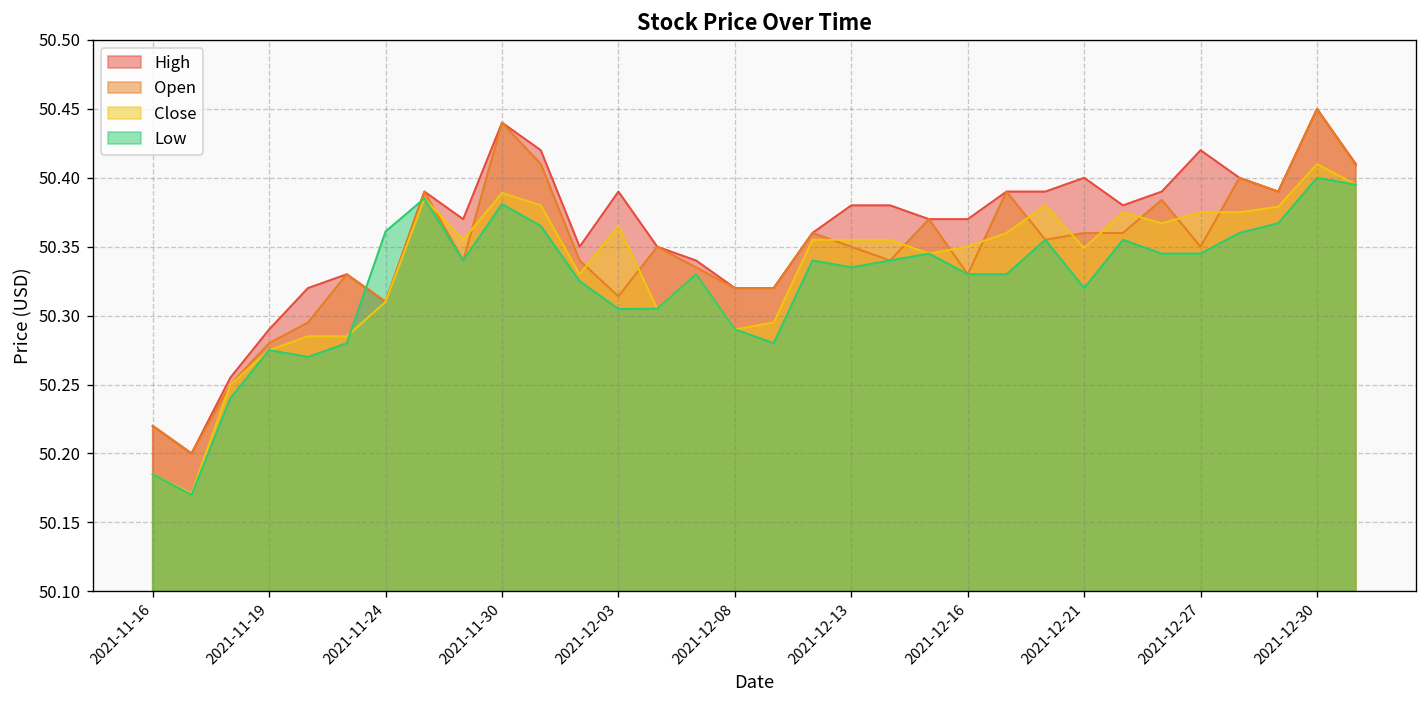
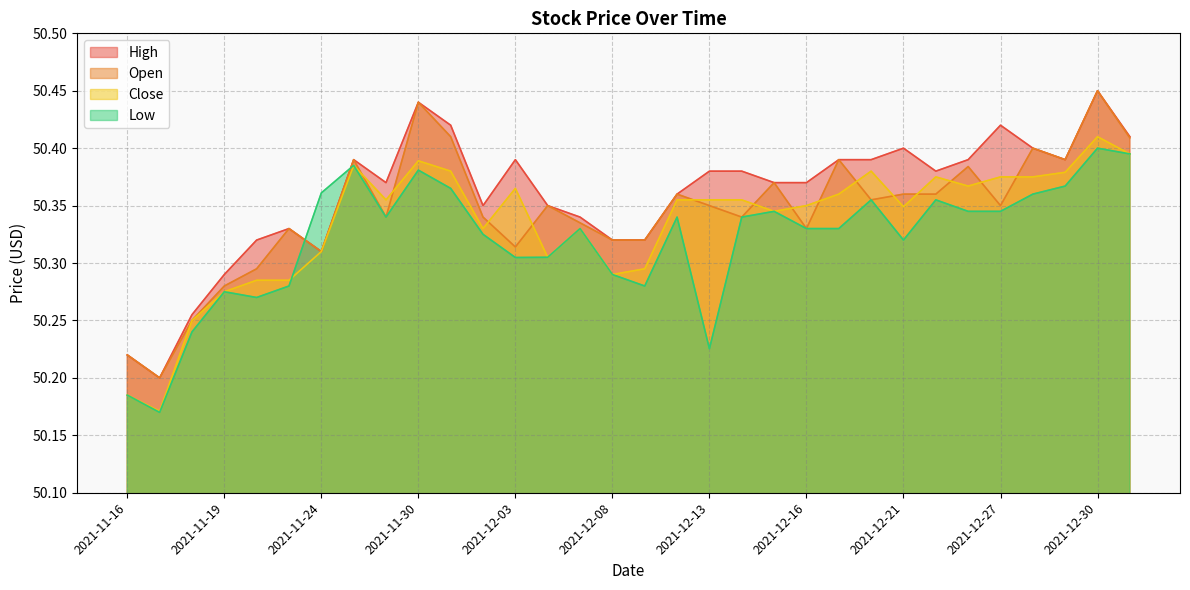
  {
    "Low": {
      "2021-11-24": 50.361,
      "2021-11-30": 50.381,
      "2021-12-03": 50.305,
-     "2021-12-13": 50.335,
+     "2021-12-13": 50.225,
      "2021-12-21": 50.320,
      "2021-12-27": 50.345,
      "2021-12-30": 50.400
    }
  }
